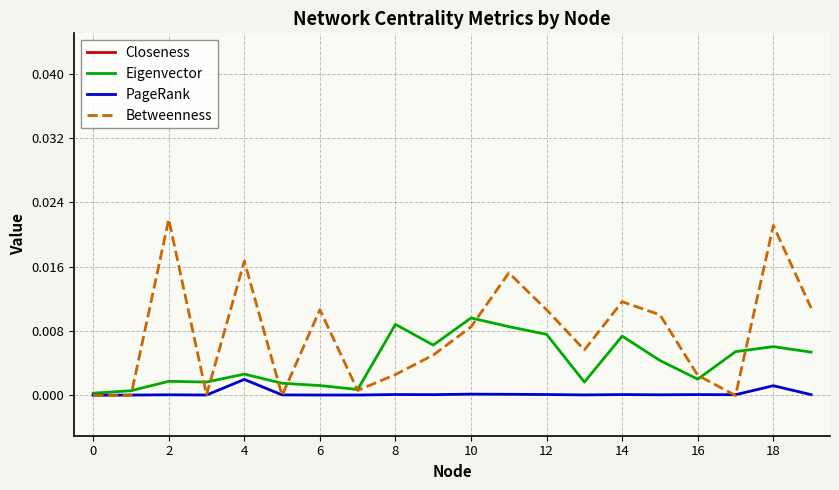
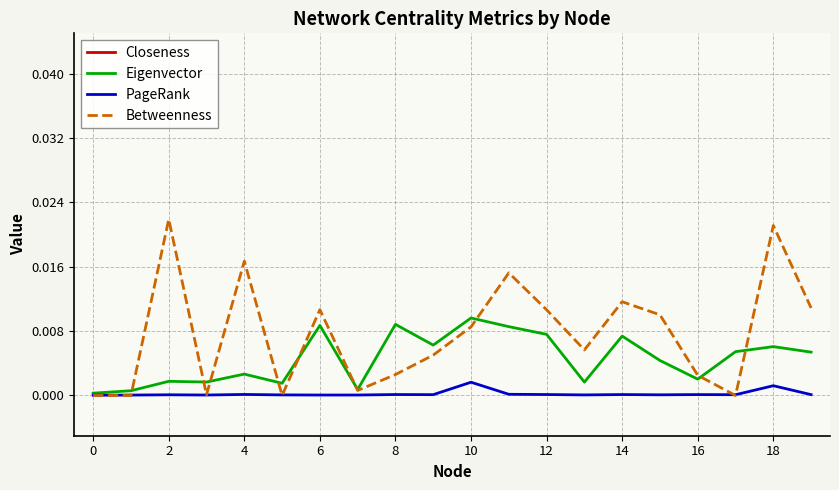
  {
    "Eigenvector": {
      "2": 0.002,
      "4": 0.003,
-     "6": 0.001,
+     "6": 0.009,
      "8": 0.009,
      "10": 0.010,
      "12": 0.008,
      "14": 0.007,
      "16": 0.002,
      "18": 0.006
    },
    "PageRank": {
      "2": 0.000,
-     "4": 0.002,
+     "4": 0.000,
      "6": 0.000,
      "8": 0.000,
-     "10": 0.000,
+     "10": 0.002,
      "12": 0.000,
      "14": 0.000,
      "16": 0.000,
      "18": 0.001
    },
    "Betweenness": {
      "2": 0.022,
      "4": 0.017,
      "6": 0.011,
      "8": 0.003,
      "10": 0.009,
      "12": 0.011,
      "14": 0.012,
      "16": 0.003,
      "18": 0.021
    }
  }
